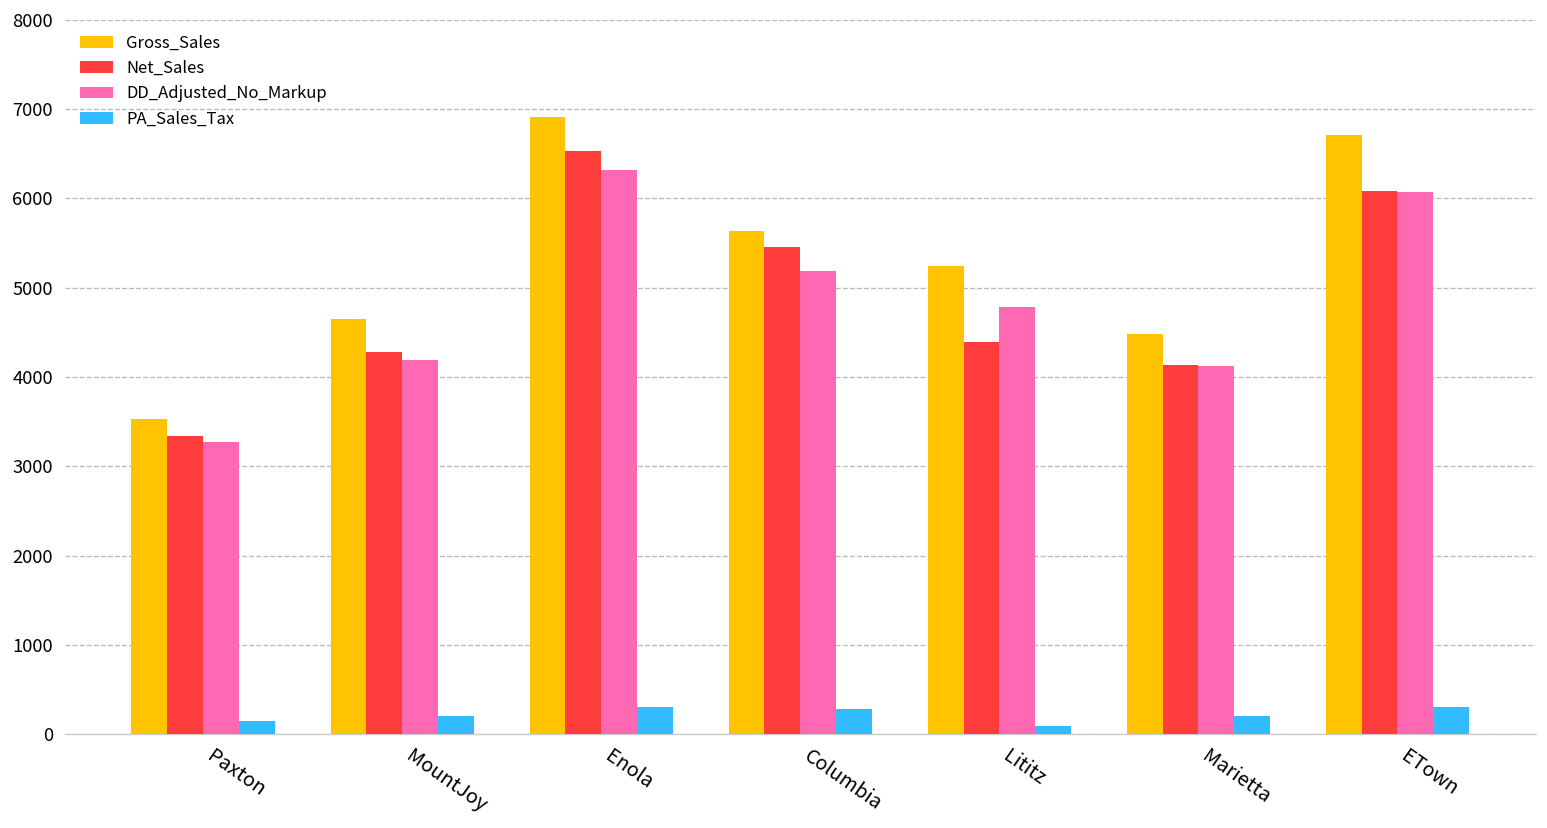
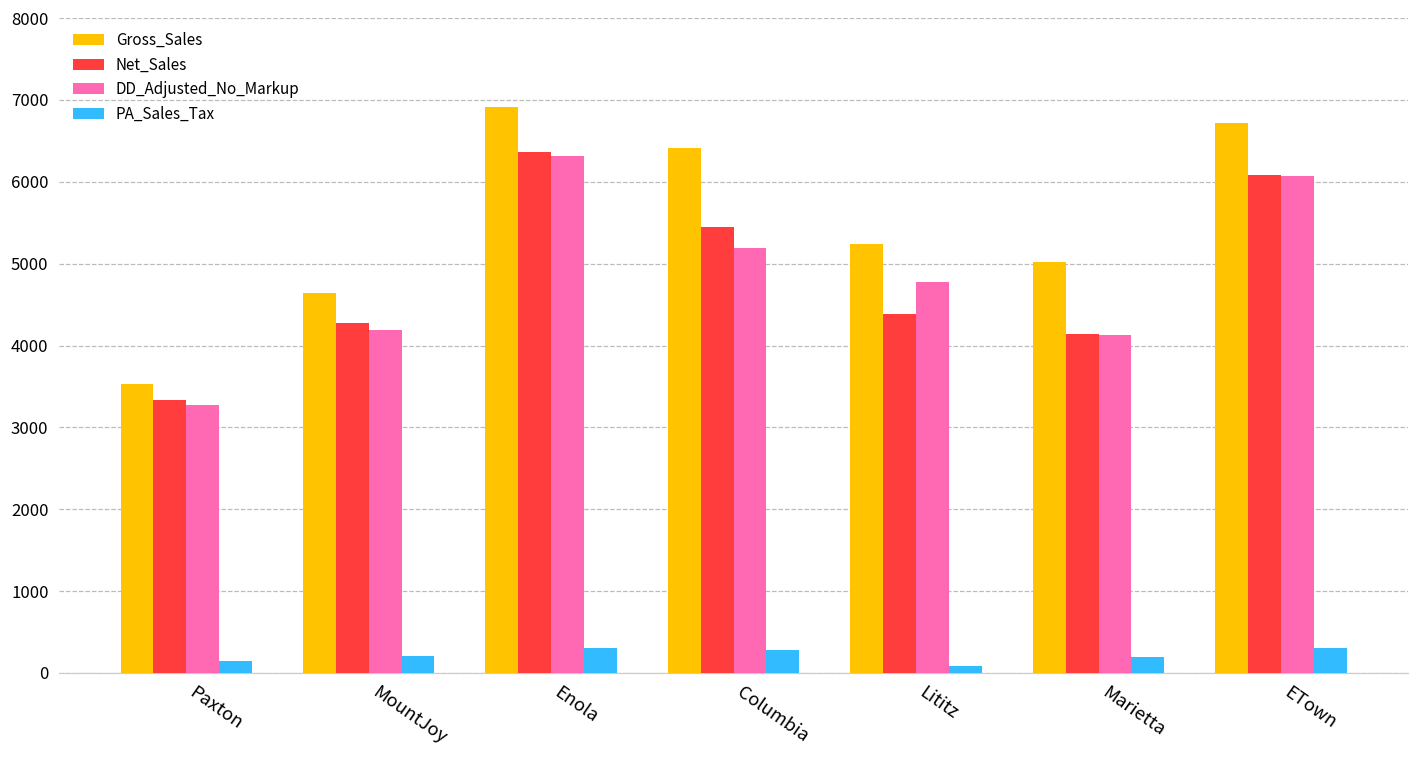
  {
    "Gross_Sales": {
      "Paxton": 3500,
      "MountJoy": 4600,
      "Enola": 6900,
-     "Columbia": 5600,
+     "Columbia": 6400,
      "Lititz": 5200,
-     "Marietta": 4500,
+     "Marietta": 5000,
      "ETown": 6700
    },
    "Net_Sales": {
      "Paxton": 3300,
      "MountJoy": 4300,
-     "Enola": 6500,
+     "Enola": 6400,
      "Columbia": 5400,
      "Lititz": 4400,
      "Marietta": 4100,
      "ETown": 6100
    },
    "DD_Adjusted_No_Markup": {
      "Paxton": 3300,
      "MountJoy": 4200,
      "Enola": 6300,
      "Columbia": 5200,
      "Lititz": 4800,
      "Marietta": 4100,
      "ETown": 6100
    },
    "PA_Sales_Tax": {
      "Paxton": 100,
      "MountJoy": 200,
      "Enola": 300,
      "Columbia": 300,
      "Lititz": 100,
      "Marietta": 200,
      "ETown": 300
    }
  }
